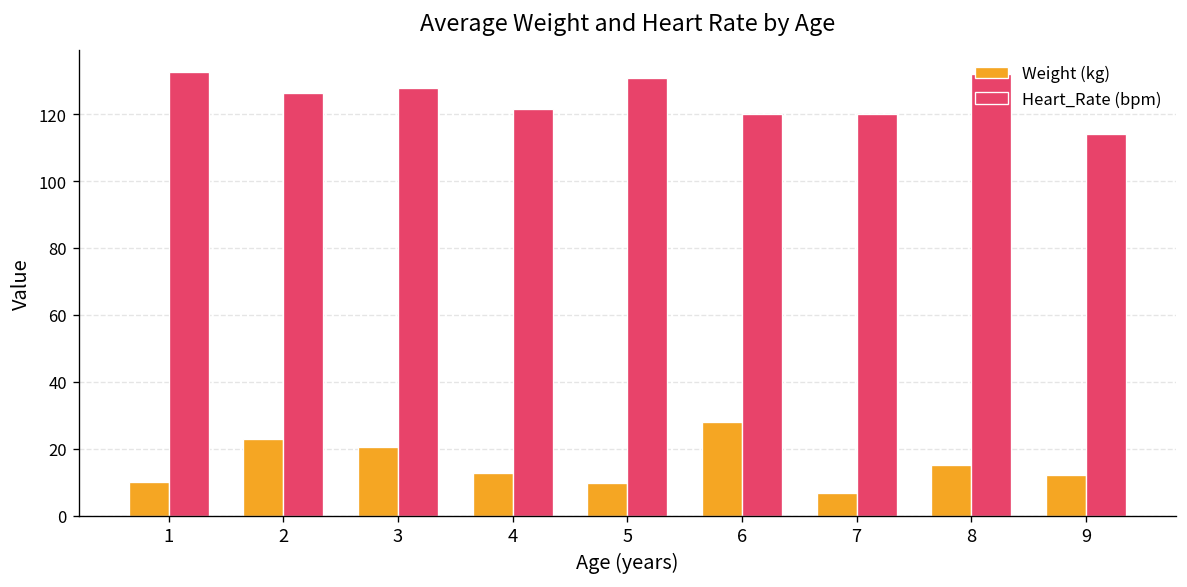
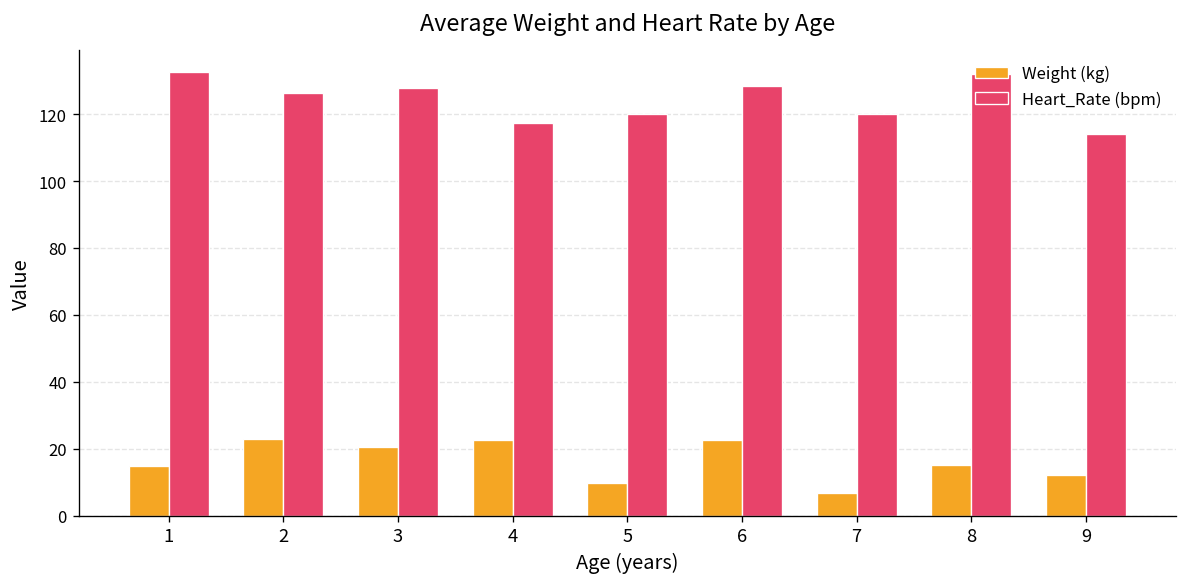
  {
    "Weight (kg)": {
-     "1": 10,
+     "1": 15,
      "2": 23,
      "3": 21,
-     "4": 13,
+     "4": 23,
      "5": 10,
-     "6": 28,
+     "6": 23,
      "7": 7,
      "8": 15,
      "9": 12
    },
    "Heart_Rate (bpm)": {
      "1": 133,
      "2": 126,
      "3": 128,
-     "4": 121,
-     "5": 131,
-     "6": 120,
+     "4": 118,
+     "5": 120,
+     "6": 128,
      "7": 120,
      "8": 132,
      "9": 114
    }
  }
